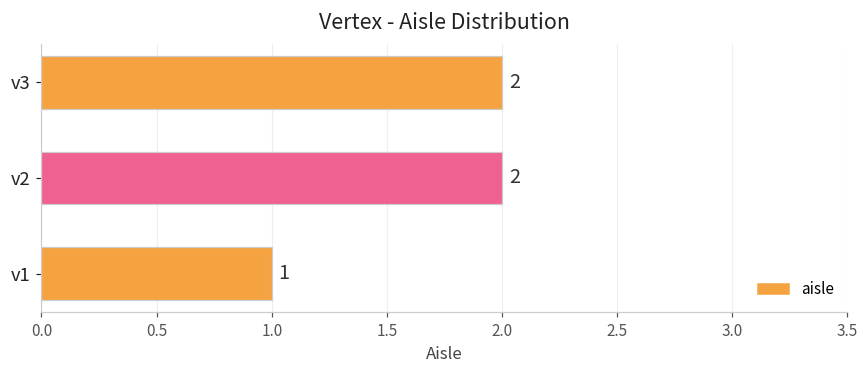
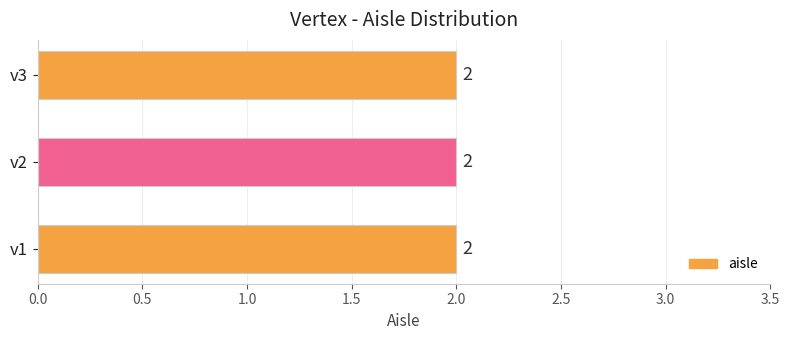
  {
    "v3": 2,
    "v2": 2,
-   "v1": 1
+   "v1": 2
  }
